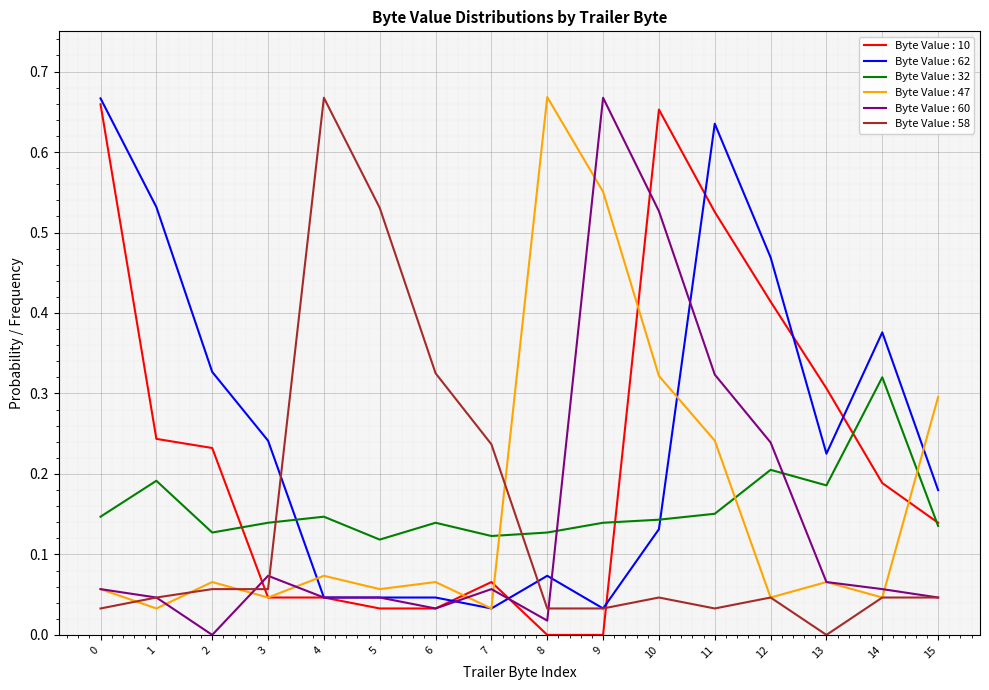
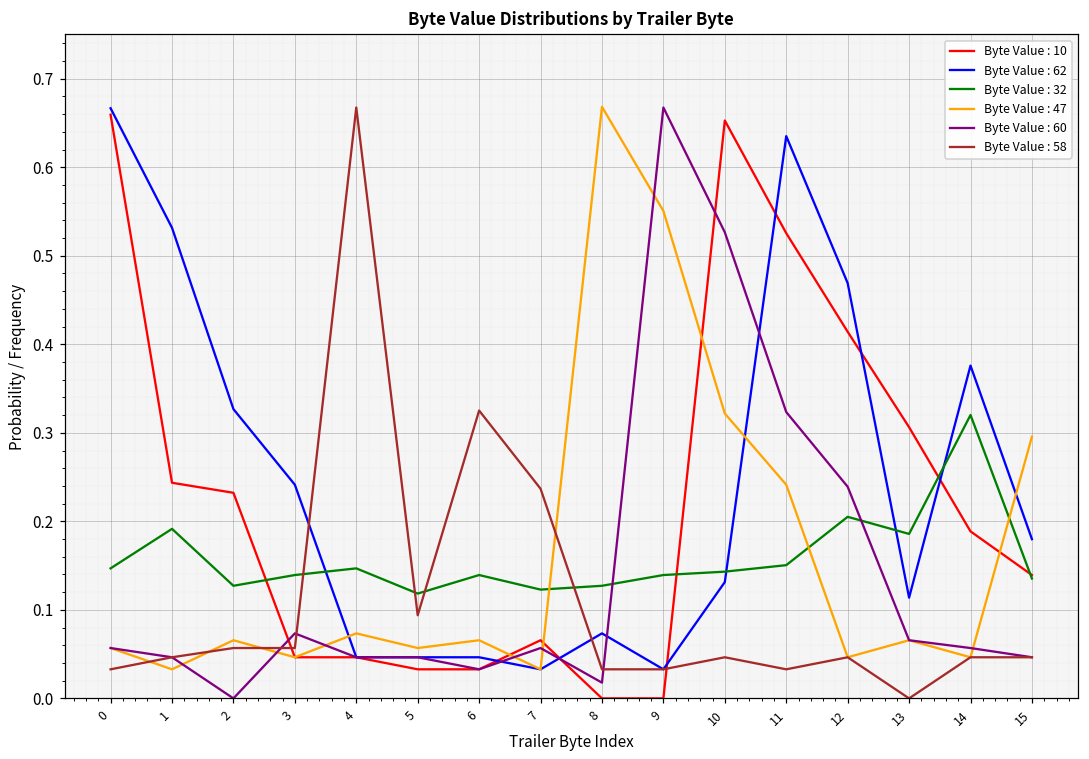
  {
    "Byte Value : 10": {
      "0": 0.66,
      "1": 0.24,
      "2": 0.23,
      "5": 0.03,
      "7": 0.07,
      "8": 0.00,
      "9": 0.00,
      "10": 0.65,
      "11": 0.53,
      "12": 0.41,
      "13": 0.31,
      "14": 0.19,
      "15": 0.14
    },
    "Byte Value : 62": {
      "0": 0.67,
      "1": 0.53,
      "2": 0.33,
      "3": 0.24,
      "6": 0.05,
      "8": 0.07,
      "10": 0.13,
      "11": 0.64,
      "12": 0.47,
-     "13": 0.23,
+     "13": 0.11,
      "14": 0.38,
      "15": 0.18
    },
    "Byte Value : 32": {
      "0": 0.15,
      "1": 0.19,
      "2": 0.13,
      "3": 0.14,
      "4": 0.15,
      "5": 0.12,
      "6": 0.14,
      "7": 0.12,
      "8": 0.13,
      "9": 0.14,
      "10": 0.14,
      "11": 0.15,
      "12": 0.21,
      "13": 0.19,
      "14": 0.32,
      "15": 0.14
    },
    "Byte Value : 47": {
      "1": 0.03,
      "2": 0.07,
      "4": 0.07,
      "5": 0.06,
      "6": 0.07,
      "8": 0.67,
      "9": 0.55,
      "10": 0.32,
      "11": 0.24,
      "15": 0.30
    },
    "Byte Value : 60": {
      "2": 0.00,
      "3": 0.07,
      "7": 0.06,
      "8": 0.02,
      "9": 0.67,
      "10": 0.53,
      "11": 0.32,
      "12": 0.24,
      "14": 0.06
    },
    "Byte Value : 58": {
      "0": 0.03,
      "2": 0.06,
      "3": 0.06,
      "4": 0.67,
-     "5": 0.53,
+     "5": 0.09,
      "6": 0.33,
      "7": 0.24,
      "8": 0.03,
      "10": 0.05,
      "11": 0.03,
      "13": 0.00
    }
  }
